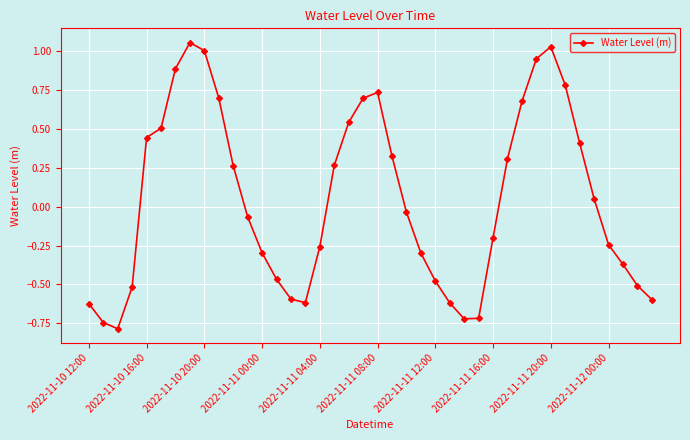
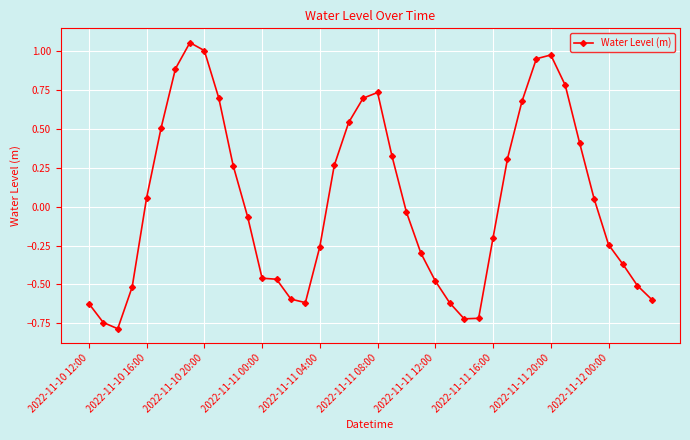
  {
    "2022-11-10 12:00": -0.62,
-   "2022-11-10 16:00": 0.44,
+   "2022-11-10 16:00": 0.06,
    "2022-11-10 20:00": 1.00,
-   "2022-11-11 00:00": -0.30,
+   "2022-11-11 00:00": -0.46,
    "2022-11-11 04:00": -0.26,
    "2022-11-11 08:00": 0.73,
    "2022-11-11 12:00": -0.48,
    "2022-11-11 16:00": -0.20,
-   "2022-11-11 20:00": 1.03,
+   "2022-11-11 20:00": 0.98,
    "2022-11-12 00:00": -0.24
  }
